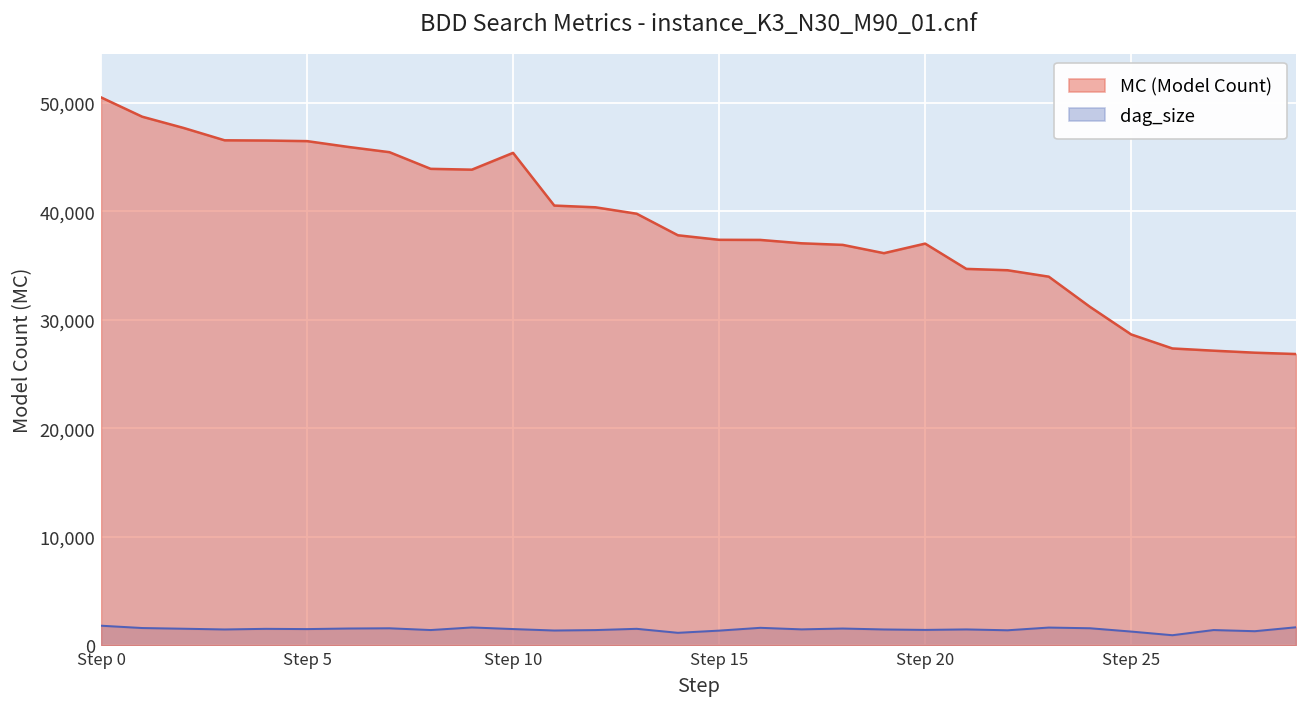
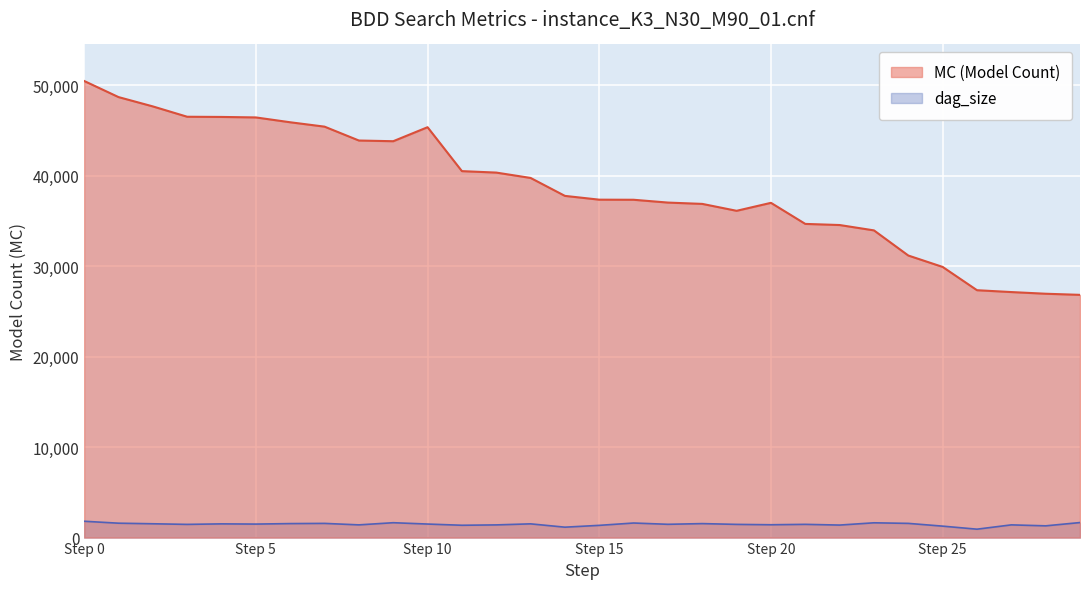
  {
    "MC (Model Count)": {
      "Step 0": "51,000",
      "Step 5": "46,000",
      "Step 10": "45,000",
      "Step 15": "37,000",
      "Step 20": "37,000",
-     "Step 25": "29,000"
+     "Step 25": "30,000"
    },
    "dag_size": {
      "Step 0": "2,000",
      "Step 5": "1,000",
      "Step 10": "1,000",
      "Step 15": "1,000",
      "Step 20": "1,000",
      "Step 25": "1,000"
    }
  }
